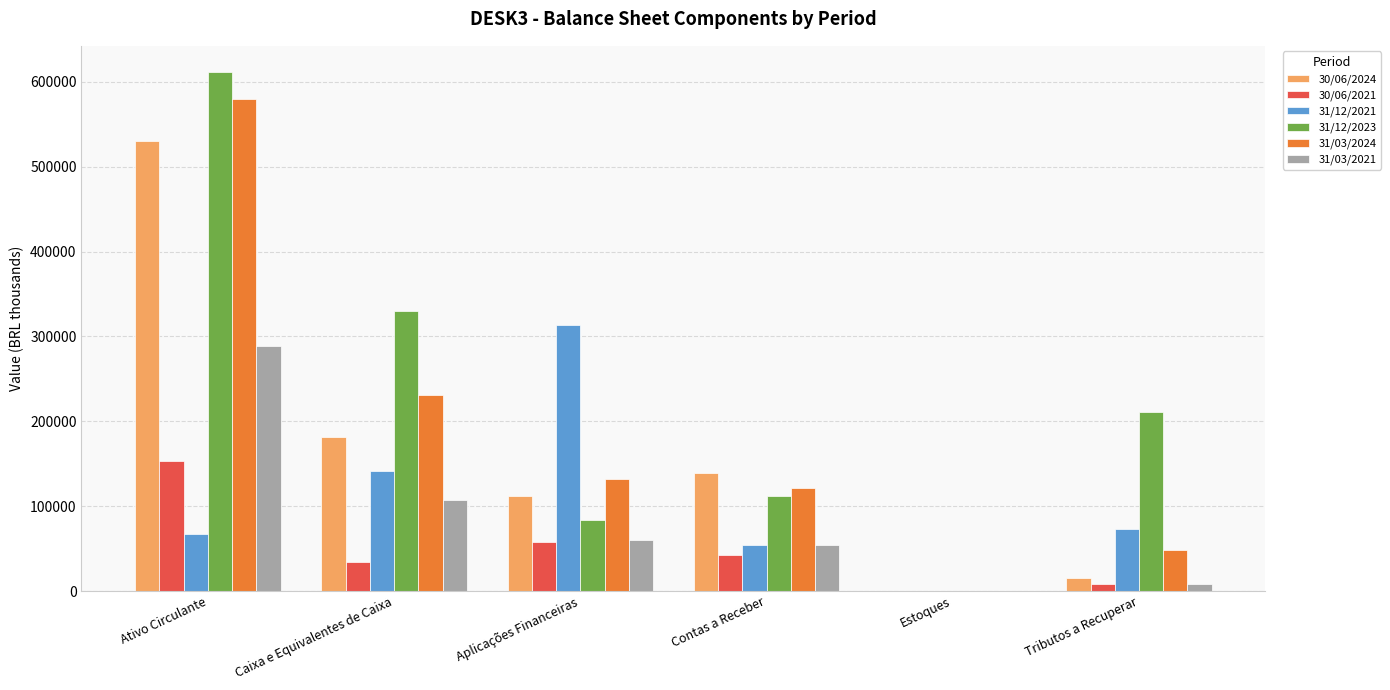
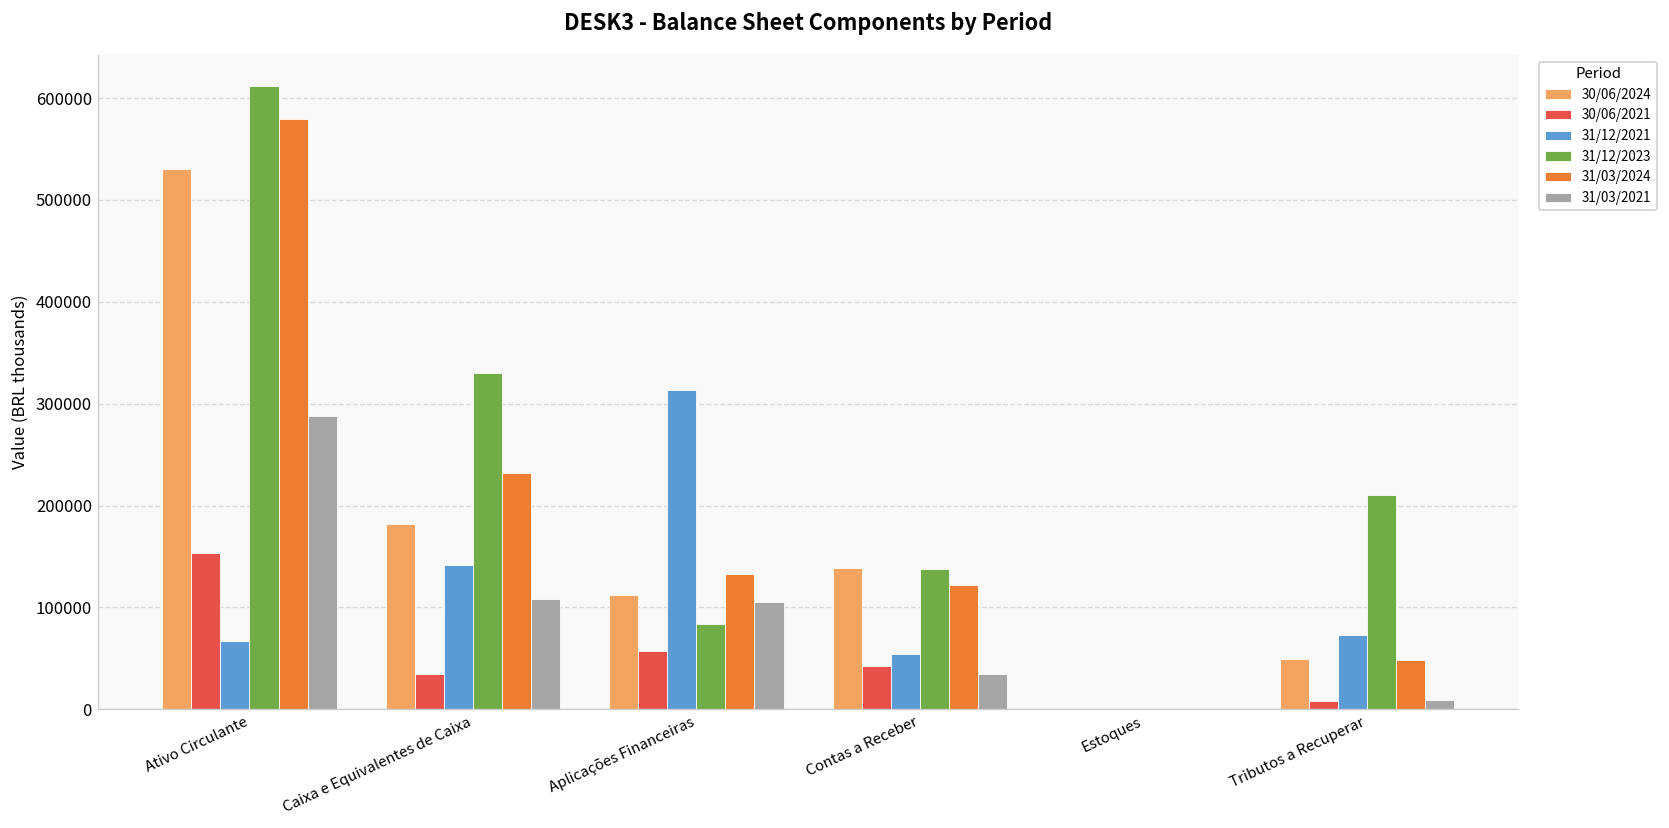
  {
    "30/06/2024": {
      "Ativo Circulante": 530000,
      "Caixa e Equivalentes de Caixa": 180000,
      "Aplicações Financeiras": 110000,
      "Contas a Receber": 140000,
      "Estoques": 0,
-     "Tributos a Recuperar": 10000
+     "Tributos a Recuperar": 50000
    },
    "31/12/2021": {
      "Ativo Circulante": 70000,
      "Caixa e Equivalentes de Caixa": 140000,
      "Aplicações Financeiras": 310000,
      "Contas a Receber": 50000,
      "Estoques": 0,
      "Tributos a Recuperar": 70000
    },
    "31/12/2023": {
      "Ativo Circulante": 610000,
      "Caixa e Equivalentes de Caixa": 330000,
      "Aplicações Financeiras": 80000,
-     "Contas a Receber": 110000,
+     "Contas a Receber": 140000,
      "Estoques": 0,
      "Tributos a Recuperar": 210000
    },
    "31/03/2021": {
      "Ativo Circulante": 290000,
      "Caixa e Equivalentes de Caixa": 110000,
-     "Aplicações Financeiras": 60000,
-     "Contas a Receber": 50000,
+     "Aplicações Financeiras": 100000,
+     "Contas a Receber": 40000,
      "Estoques": 0,
      "Tributos a Recuperar": 10000
    }
  }
